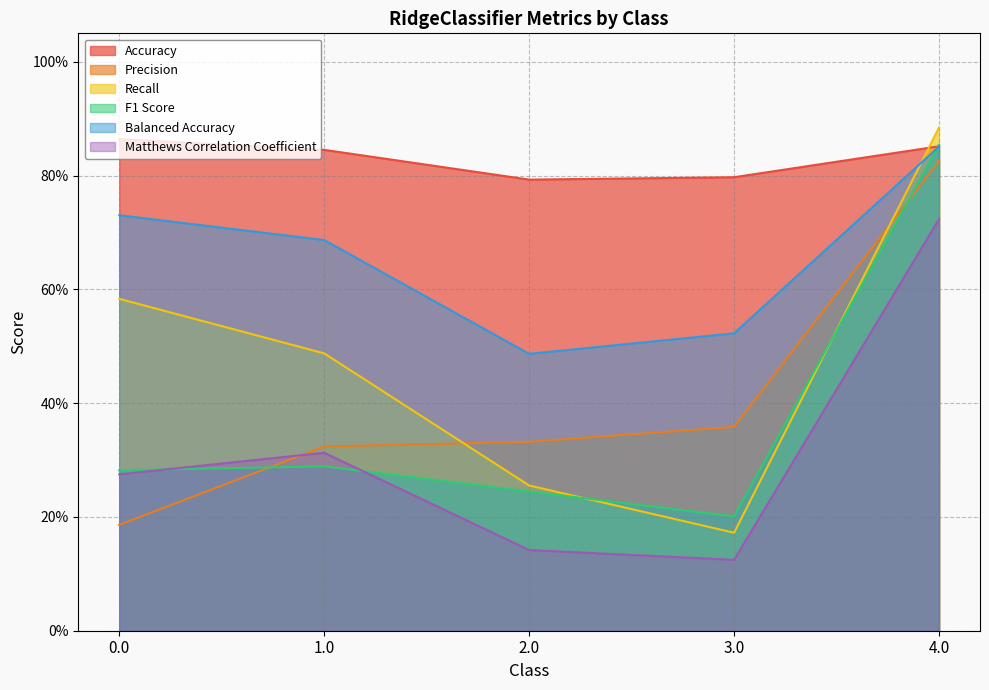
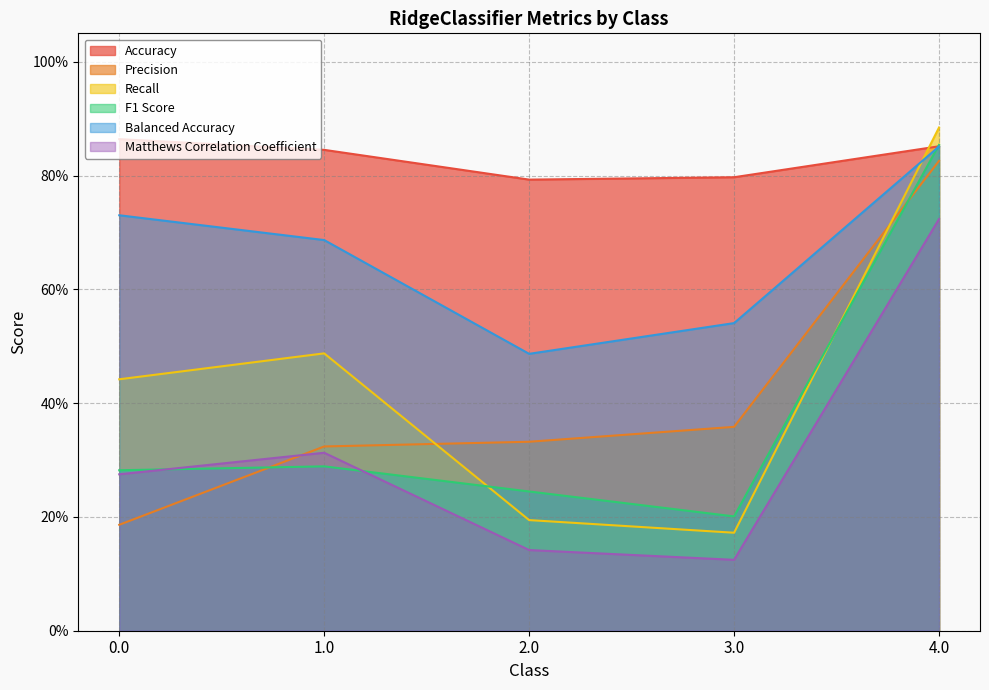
  {
    "Recall": {
-     "0.0": "58%",
+     "0.0": "44%",
      "1.0": "49%",
-     "2.0": "26%",
+     "2.0": "19%",
      "3.0": "17%",
      "4.0": "88%"
    },
    "F1 Score": {
      "0.0": "28%",
      "1.0": "29%",
      "2.0": "24%",
      "3.0": "20%"
    },
    "Balanced Accuracy": {
      "0.0": "73%",
      "1.0": "69%",
      "2.0": "49%",
-     "3.0": "52%"
+     "3.0": "54%"
    },
    "Matthews Correlation Coefficient": {
      "0.0": "27%",
      "1.0": "31%",
      "2.0": "14%",
      "3.0": "12%",
      "4.0": "72%"
    }
  }
